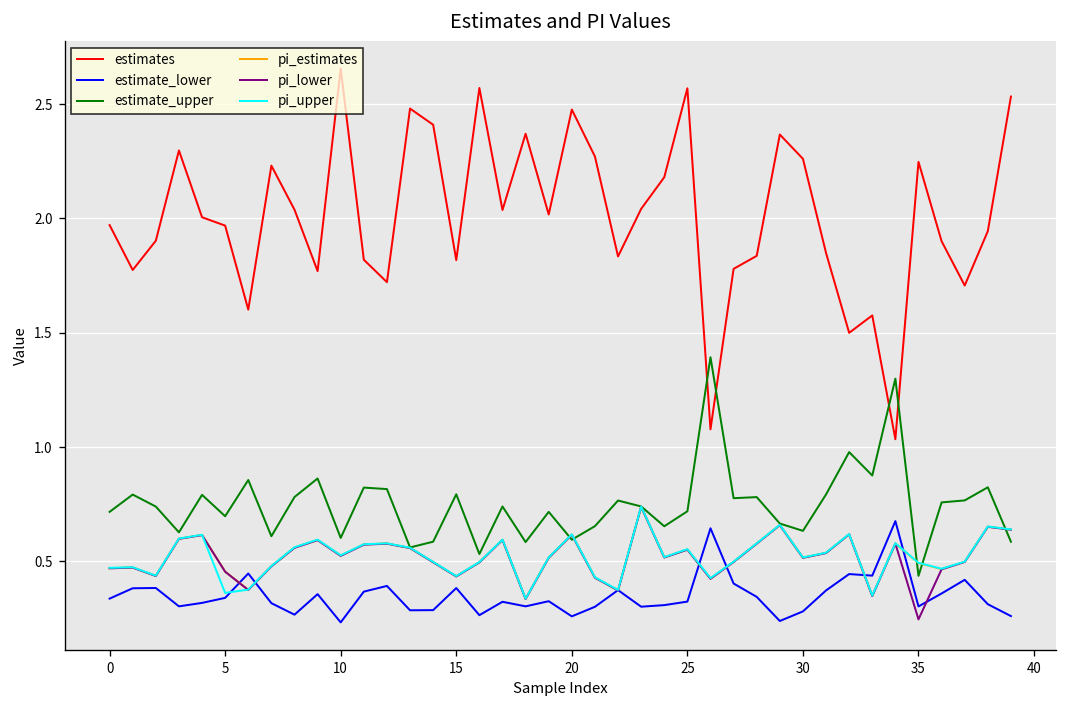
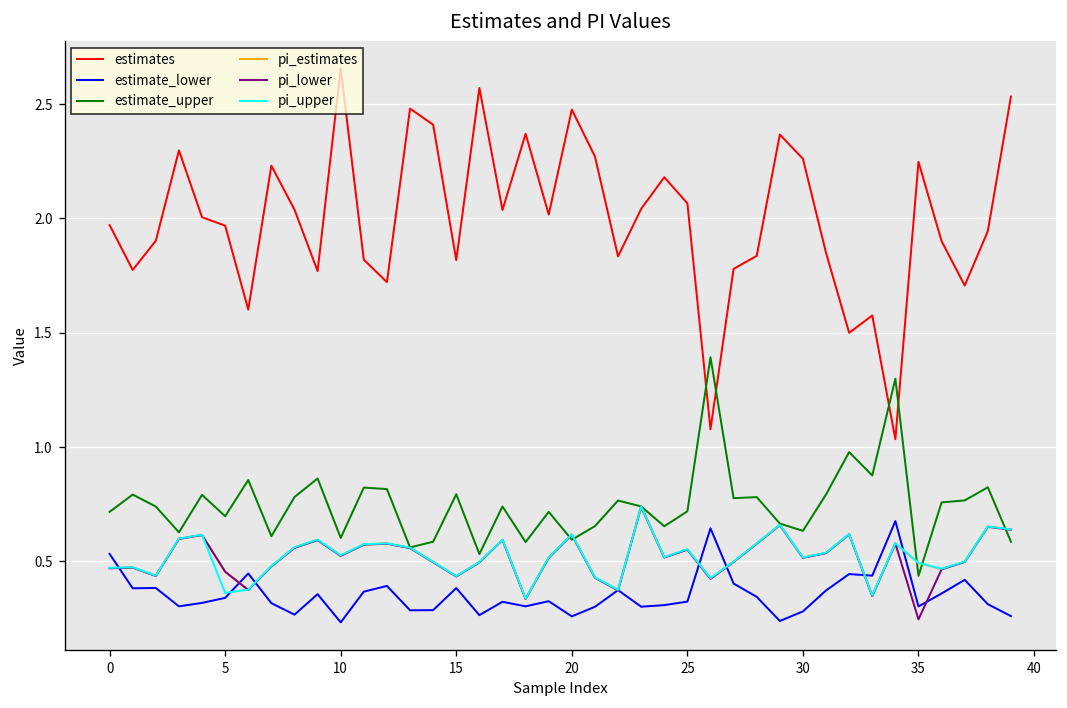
  {
    "estimates": {
      "0": 1.97,
      "5": 1.97,
      "15": 1.82,
      "20": 2.48,
-     "25": 2.57,
+     "25": 2.07,
      "30": 2.26,
      "35": 2.25
    },
    "estimate_lower": {
-     "0": 0.34,
+     "0": 0.53,
      "5": 0.34,
      "10": 0.23,
      "15": 0.38,
      "20": 0.26,
      "25": 0.32,
      "30": 0.28,
      "35": 0.30
    },
    "estimate_upper": {
      "0": 0.72,
      "5": 0.70,
      "10": 0.60,
      "15": 0.79,
      "20": 0.59,
      "25": 0.72,
      "30": 0.63,
      "35": 0.44
    },
    "pi_lower": {
      "35": 0.25
    },
    "pi_upper": {
      "5": 0.36
    }
  }
